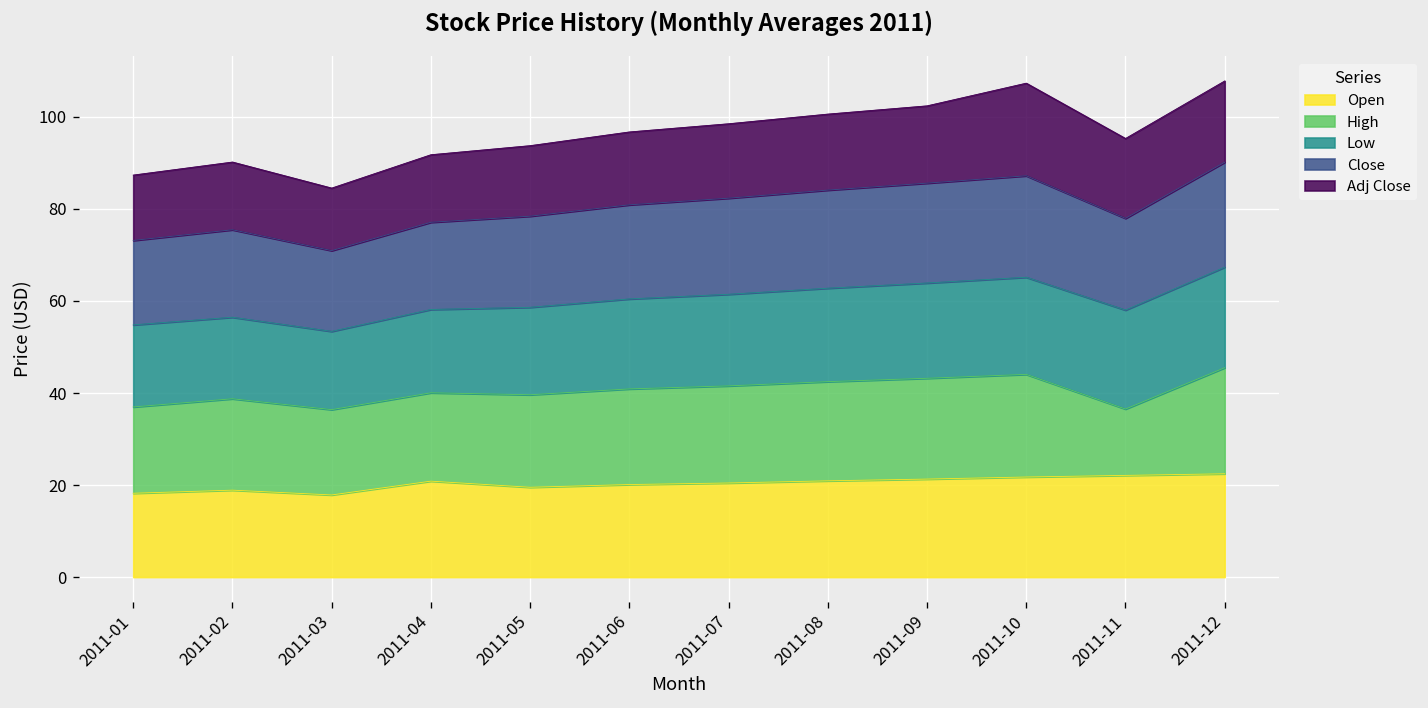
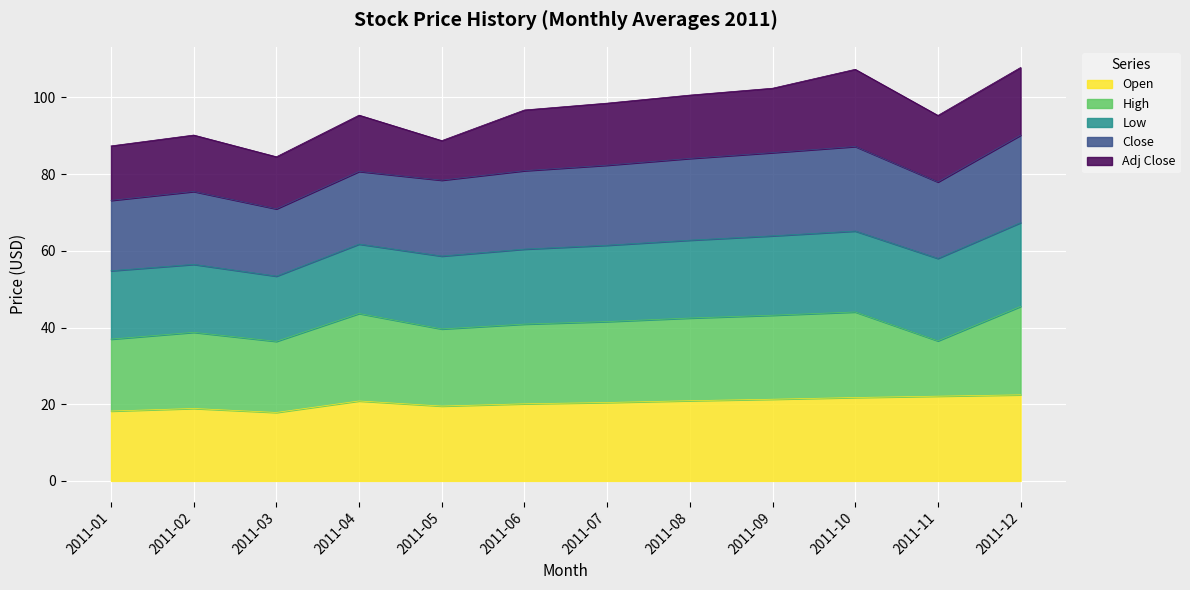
  {
    "Open": {
      "2011-01": 18,
      "2011-02": 19,
      "2011-03": 18,
      "2011-04": 21,
      "2011-05": 20,
      "2011-06": 20,
      "2011-07": 20,
      "2011-08": 21,
      "2011-09": 21,
      "2011-10": 22,
      "2011-11": 22,
      "2011-12": 22
    },
    "High": {
      "2011-01": 19,
      "2011-02": 20,
      "2011-03": 19,
-     "2011-04": 19,
+     "2011-04": 23,
      "2011-05": 20,
      "2011-06": 21,
      "2011-07": 21,
      "2011-08": 22,
      "2011-09": 22,
      "2011-10": 22,
      "2011-11": 14,
      "2011-12": 23
    },
    "Low": {
      "2011-01": 18,
      "2011-02": 18,
      "2011-03": 17,
      "2011-04": 18,
      "2011-05": 19,
      "2011-06": 20,
      "2011-07": 20,
      "2011-08": 20,
      "2011-09": 21,
      "2011-10": 21,
      "2011-11": 22,
      "2011-12": 22
    },
    "Close": {
      "2011-01": 18,
      "2011-02": 19,
      "2011-03": 18,
      "2011-04": 19,
      "2011-05": 20,
      "2011-06": 20,
      "2011-07": 21,
      "2011-08": 21,
      "2011-09": 22,
      "2011-10": 22,
      "2011-11": 20,
      "2011-12": 23
    },
    "Adj Close": {
      "2011-01": 14,
      "2011-02": 15,
      "2011-03": 14,
      "2011-04": 15,
-     "2011-05": 15,
+     "2011-05": 10,
      "2011-06": 16,
      "2011-07": 16,
      "2011-08": 17,
      "2011-09": 17,
      "2011-10": 20,
      "2011-11": 17,
      "2011-12": 18
    }
  }
